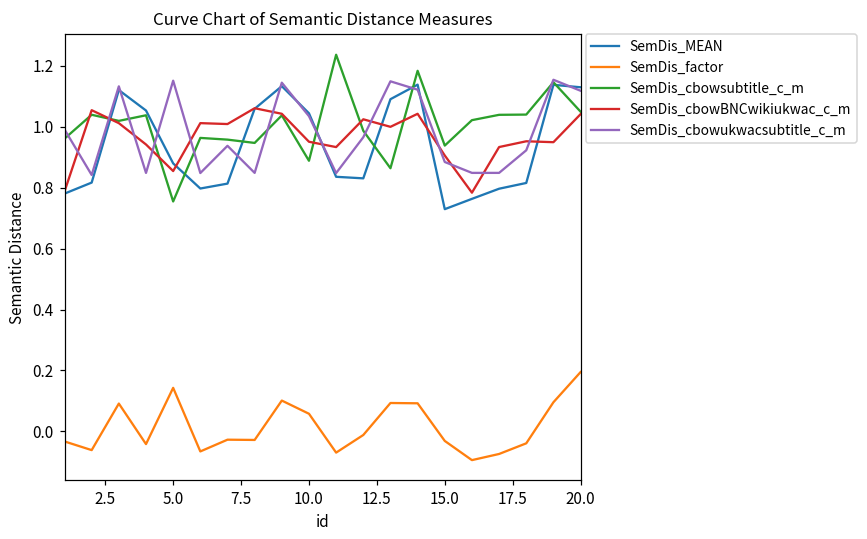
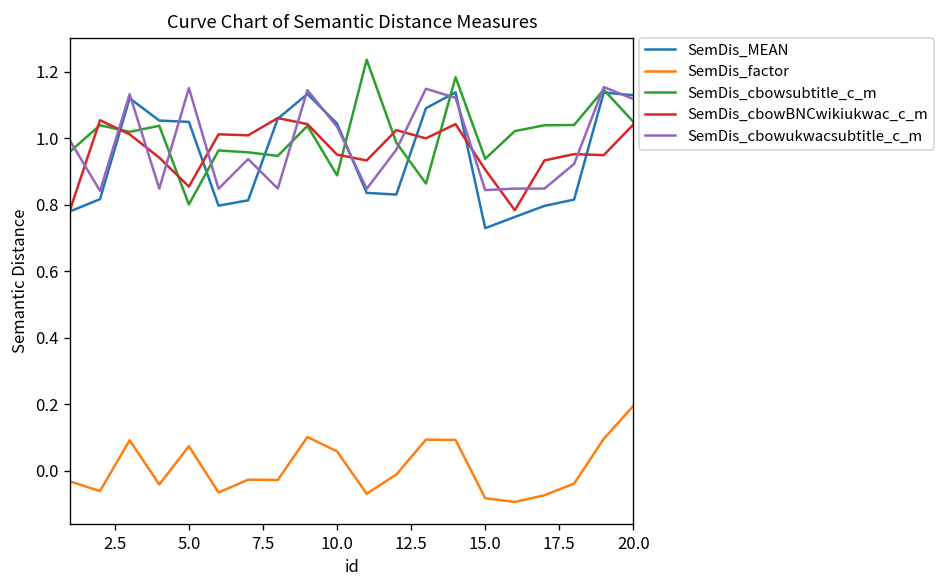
  {
    "SemDis_MEAN": {
-     "5.0": 0.88,
+     "5.0": 1.05,
      "10.0": 1.04,
      "15.0": 0.73,
      "20.0": 1.13
    },
    "SemDis_factor": {
-     "5.0": 0.14,
+     "5.0": 0.07,
      "10.0": 0.06,
-     "15.0": -0.03,
+     "15.0": -0.08,
      "20.0": 0.19
    },
    "SemDis_cbowsubtitle_c_m": {
-     "5.0": 0.75,
+     "5.0": 0.80,
      "10.0": 0.89,
      "15.0": 0.94
    },
    "SemDis_cbowBNCwikiukwac_c_m": {
      "5.0": 0.85,
      "10.0": 0.95,
      "15.0": 0.91
    },
    "SemDis_cbowukwacsubtitle_c_m": {
      "5.0": 1.15,
      "10.0": 1.03,
-     "15.0": 0.88,
+     "15.0": 0.84,
      "20.0": 1.12
    }
  }
